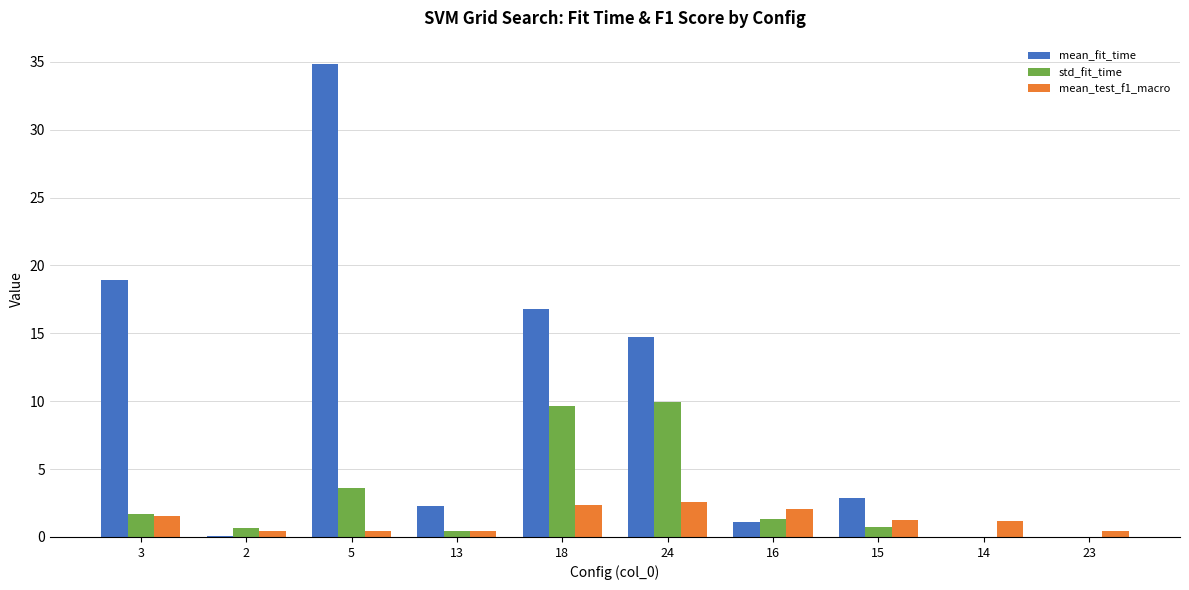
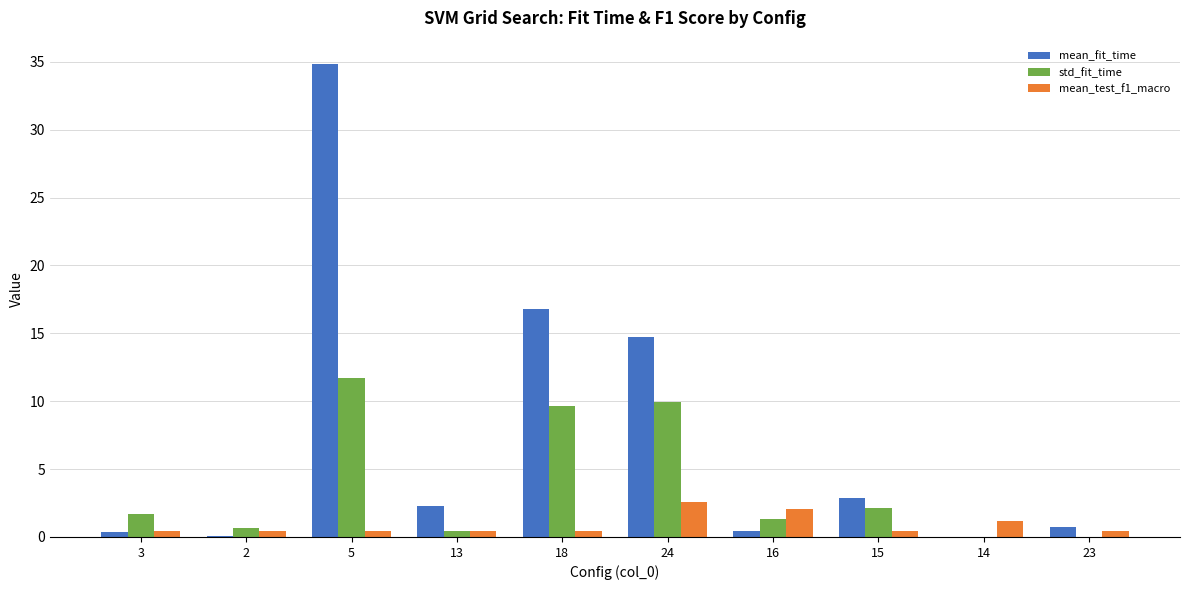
  {
    "mean_fit_time": {
-     "3": 18.9,
+     "3": 0.4,
      "5": 34.8,
      "13": 2.3,
      "18": 16.8,
      "24": 14.8,
-     "16": 1.1,
+     "16": 0.5,
      "15": 2.9,
-     "23": 0.0
+     "23": 0.7
    },
    "std_fit_time": {
      "3": 1.7,
      "2": 0.6,
-     "5": 3.6,
+     "5": 11.7,
      "13": 0.5,
      "18": 9.6,
      "24": 9.9,
      "16": 1.3,
-     "15": 0.7
+     "15": 2.1
    },
    "mean_test_f1_macro": {
-     "3": 1.6,
+     "3": 0.5,
      "2": 0.5,
      "5": 0.5,
      "13": 0.4,
-     "18": 2.4,
+     "18": 0.4,
      "24": 2.6,
      "16": 2.1,
-     "15": 1.2,
+     "15": 0.4,
      "14": 1.1,
      "23": 0.4
    }
  }
